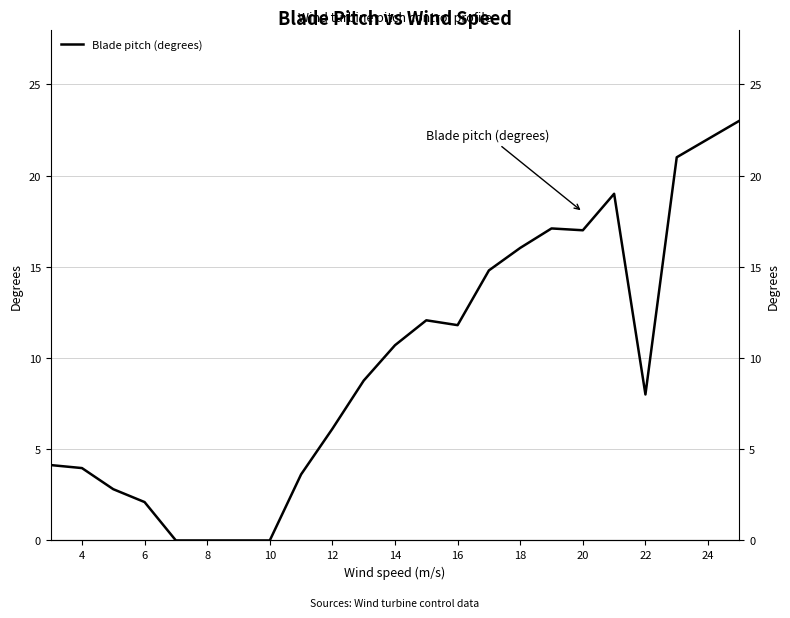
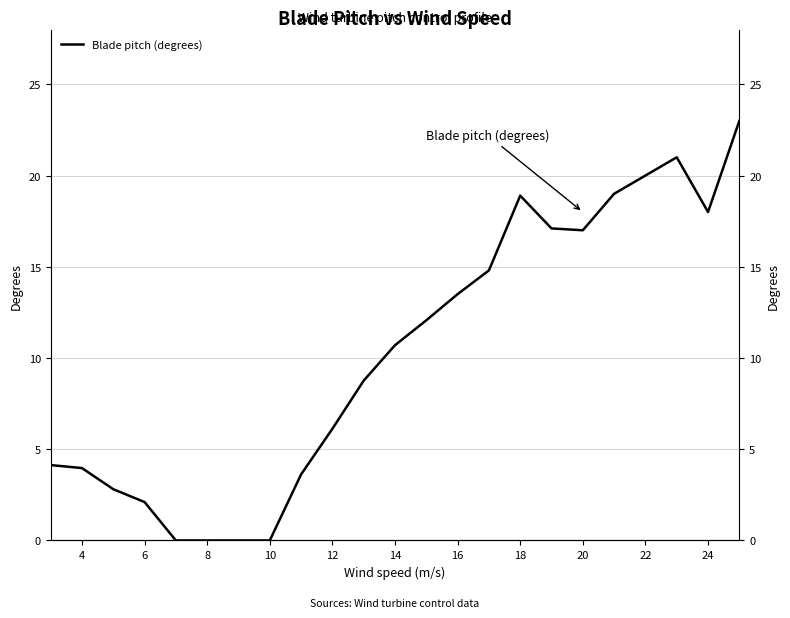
  {
    "4": 4.0,
    "6": 2.1,
    "8": 0.0,
    "10": 0.0,
    "12": 6.1,
    "14": 10.7,
-   "16": 11.8,
-   "18": 16.0,
+   "16": 13.5,
+   "18": 18.9,
    "20": 17.0,
-   "22": 8,
-   "24": 22
+   "22": 20,
+   "24": 18
  }
